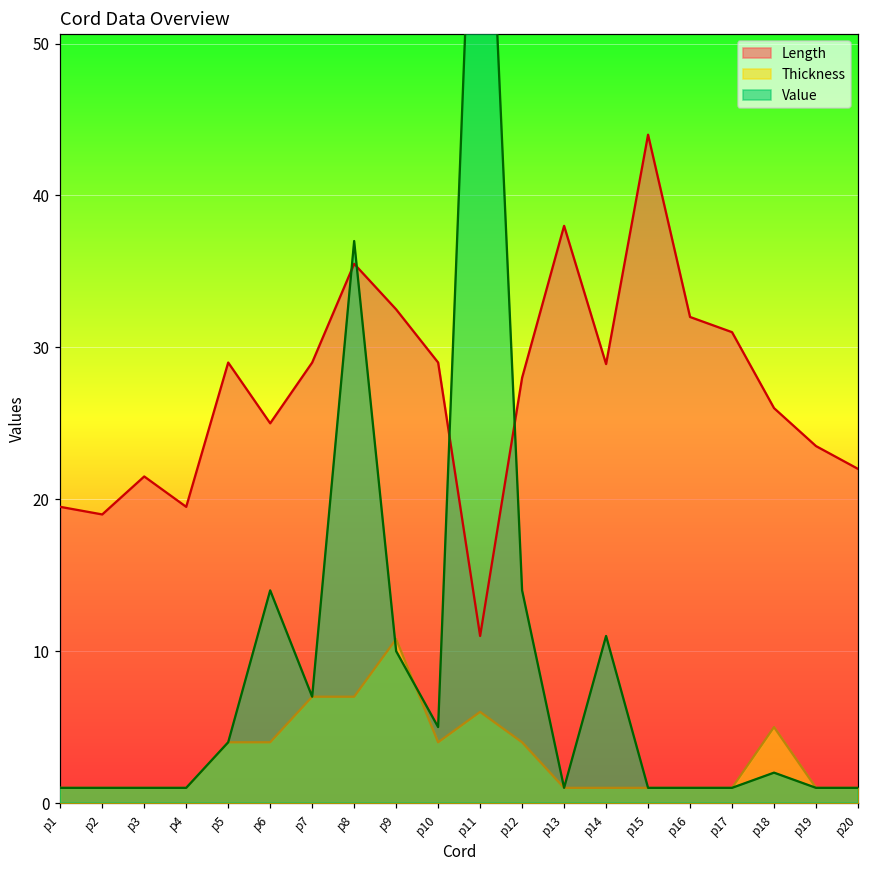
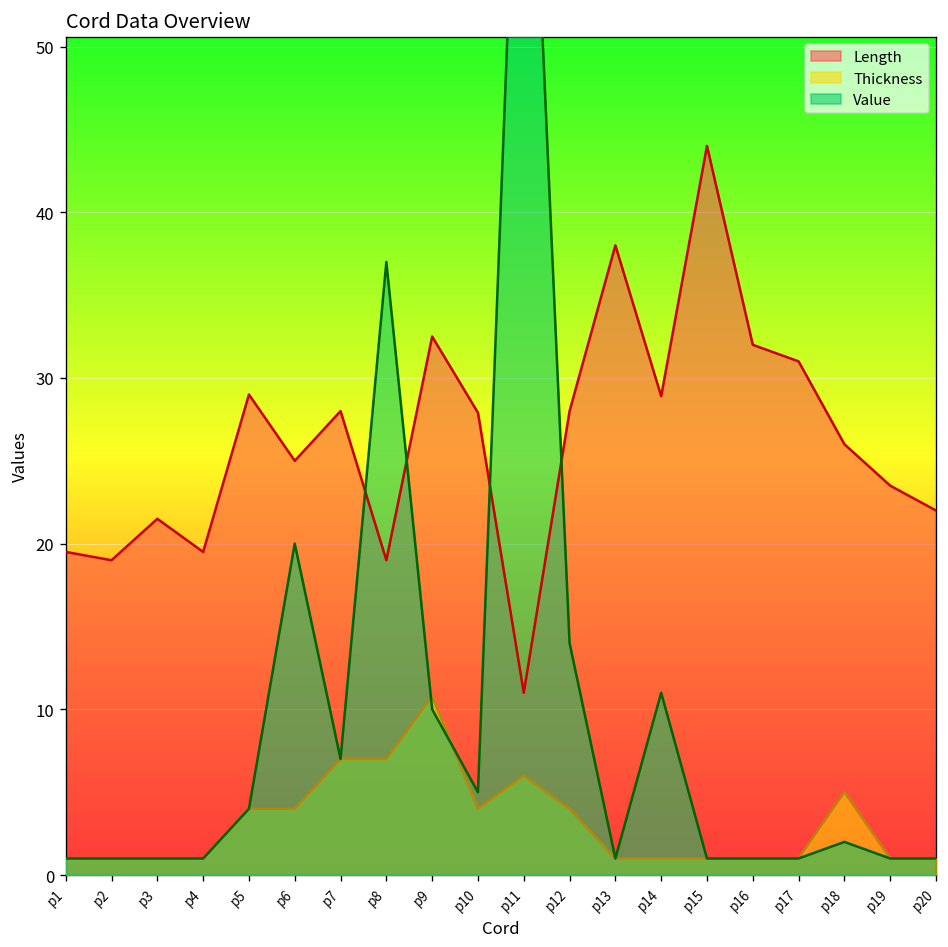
  {
    "Length": {
      "p1": 19.5,
      "p2": 19.0,
      "p3": 21.5,
      "p4": 19.5,
      "p5": 29.0,
      "p6": 25.0,
-     "p7": 29,
-     "p8": 35.5,
+     "p7": 28,
+     "p8": 19.0,
      "p9": 32.5,
-     "p10": 29.0,
+     "p10": 27.9,
      "p11": 11.0,
      "p12": 28.0,
      "p13": 38.0,
      "p14": 28.9,
      "p15": 44.0,
      "p16": 32.0,
      "p17": 31.0,
      "p18": 26.0,
      "p19": 23.5,
      "p20": 22.0
    },
    "Thickness": {
      "p6": 4.0,
      "p8": 7.0,
      "p9": 10.8,
      "p10": 4.0,
      "p11": 6.0,
      "p12": 4.0,
      "p14": 1.0,
      "p18": 5.0
    },
    "Value": {
-     "p6": 14,
+     "p6": 20,
      "p8": 37,
      "p9": 10,
      "p10": 5,
      "p12": 14,
      "p14": 11,
      "p18": 2
    }
  }
